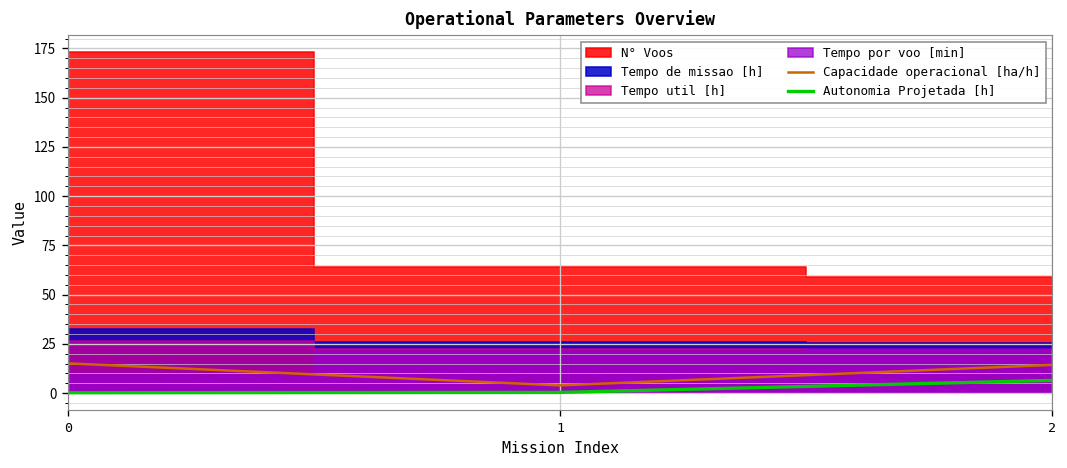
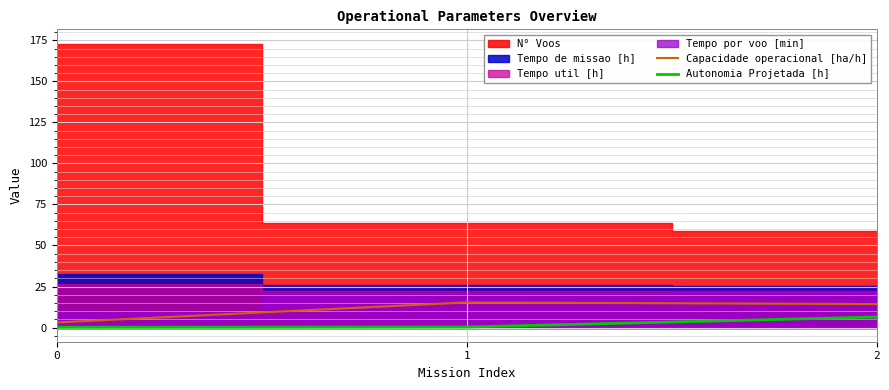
  {
    "Capacidade operacional [ha/h]": {
-     "0": 15,
-     "1": 4,
+     "0": 3,
+     "1": 15,
      "2": 14
    },
    "Autonomia Projetada [h]": {
      "0": 0,
      "1": 0,
      "2": 6
    }
  }
